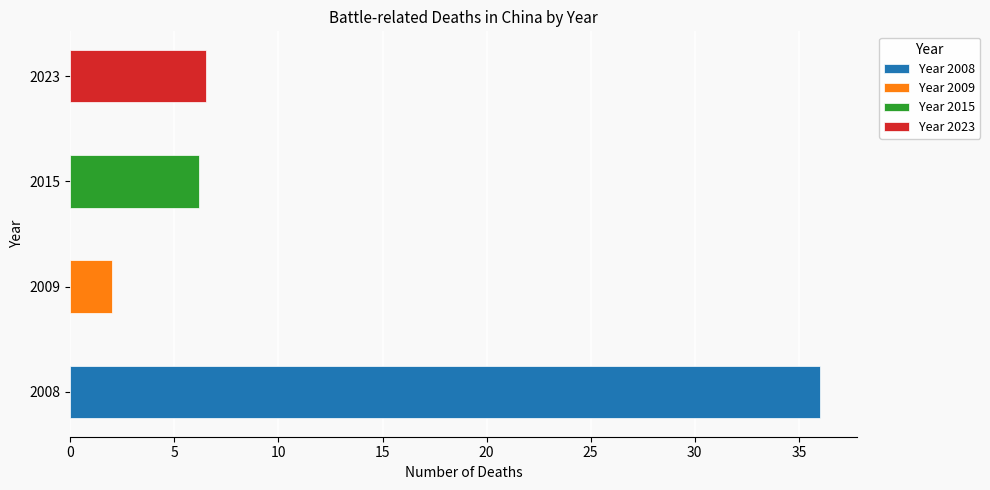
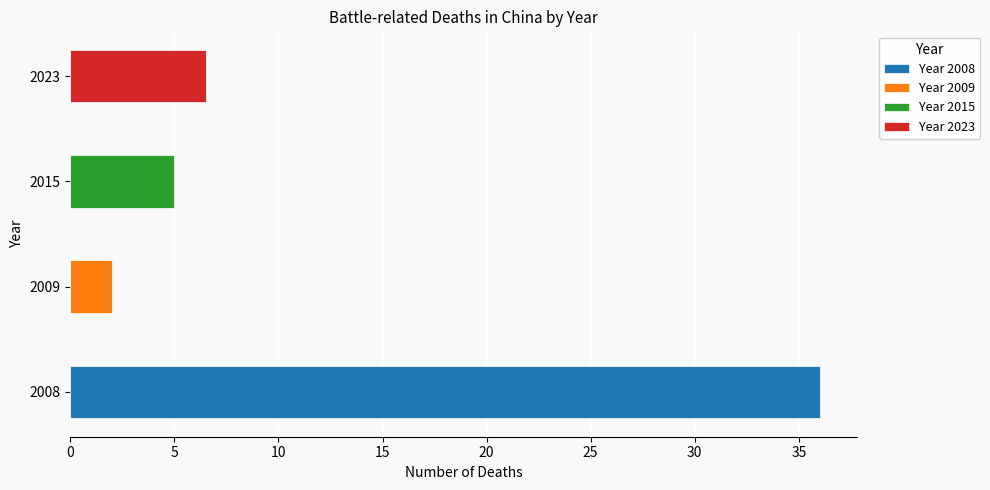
  {
    "2023": 6.5,
-   "2015": 6.2,
+   "2015": 5.0,
    "2009": 2.0,
    "2008": 36.0
  }
